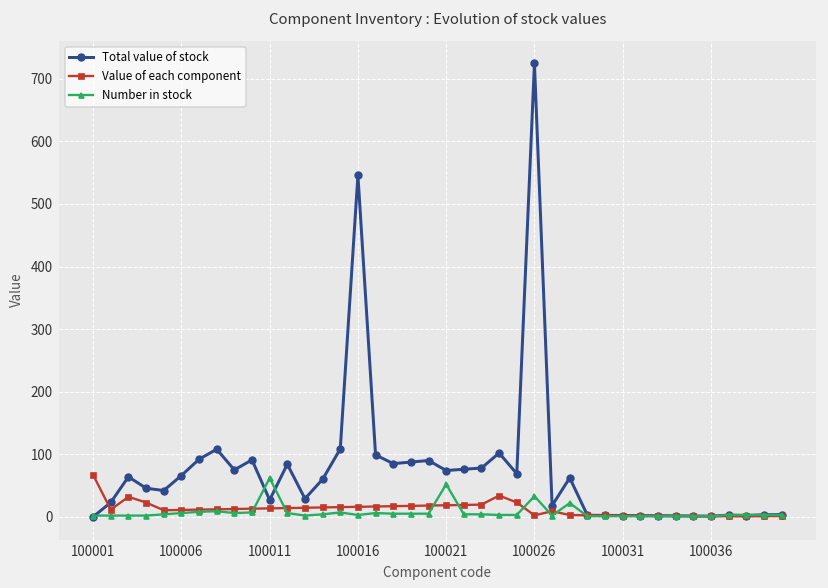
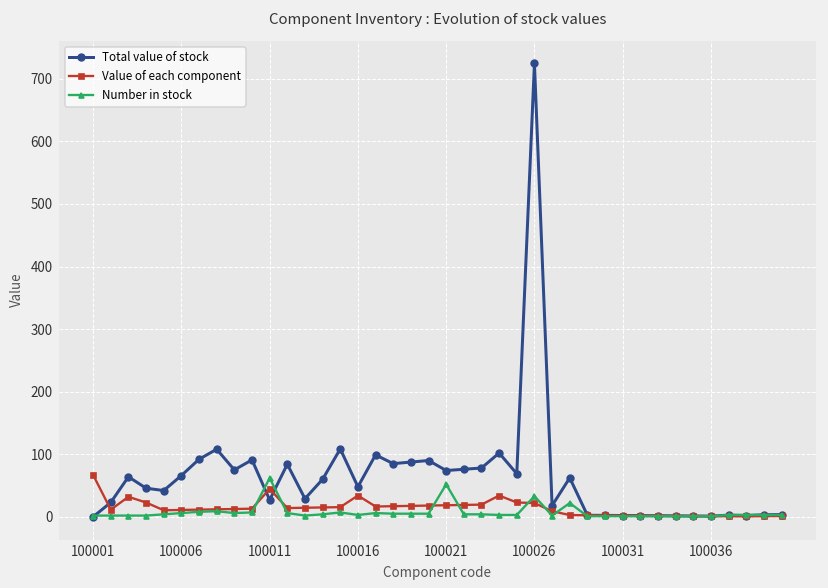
  {
    "Total value of stock": {
      "100006": 70,
      "100011": 30,
-     "100016": 550,
+     "100016": 50,
      "100021": 70,
      "100026": 720
    },
    "Value of each component": {
      "100001": 70,
      "100006": 10,
-     "100011": 10,
-     "100016": 20,
+     "100011": 40,
+     "100016": 30,
      "100021": 20,
-     "100026": 0
+     "100026": 20
    },
    "Number in stock": {
      "100006": 10,
      "100011": 60,
      "100016": 0,
      "100021": 50,
      "100026": 30
    }
  }
